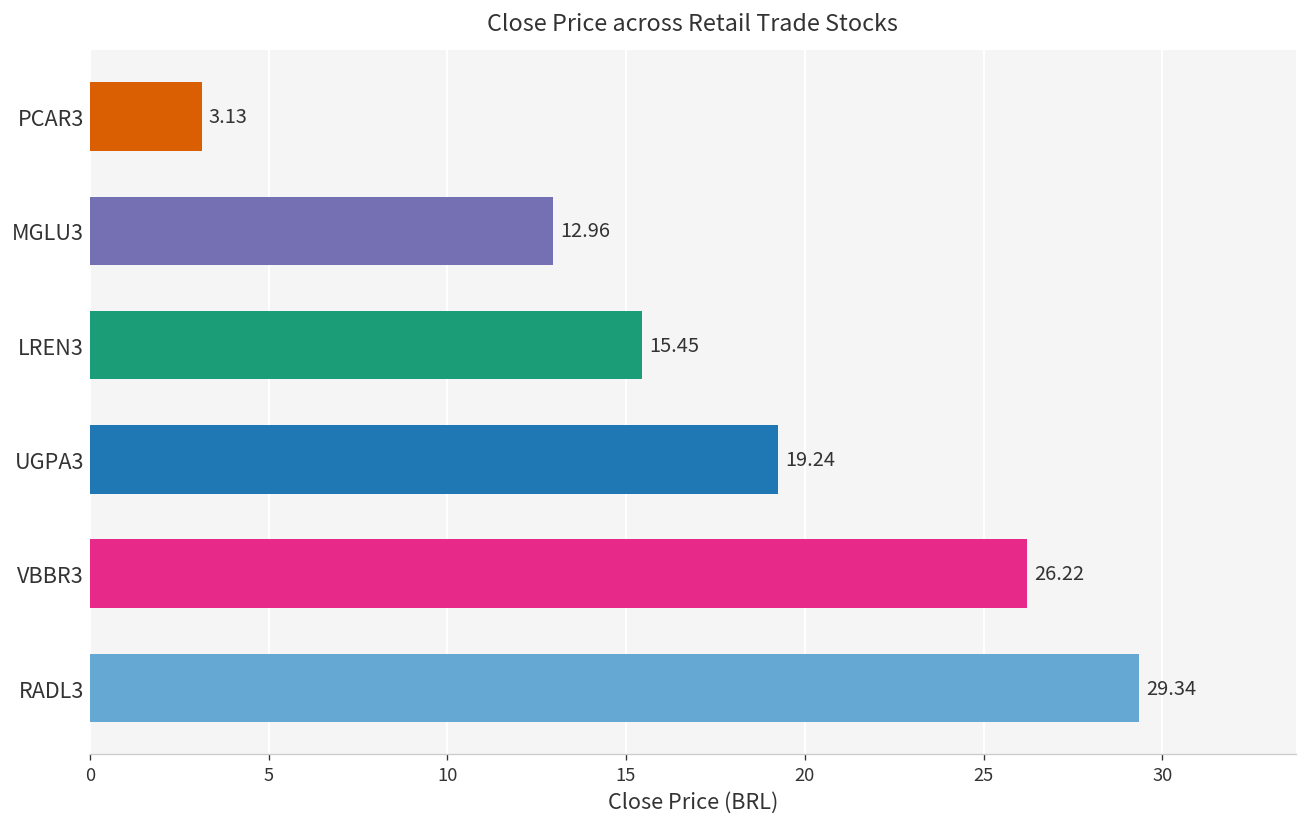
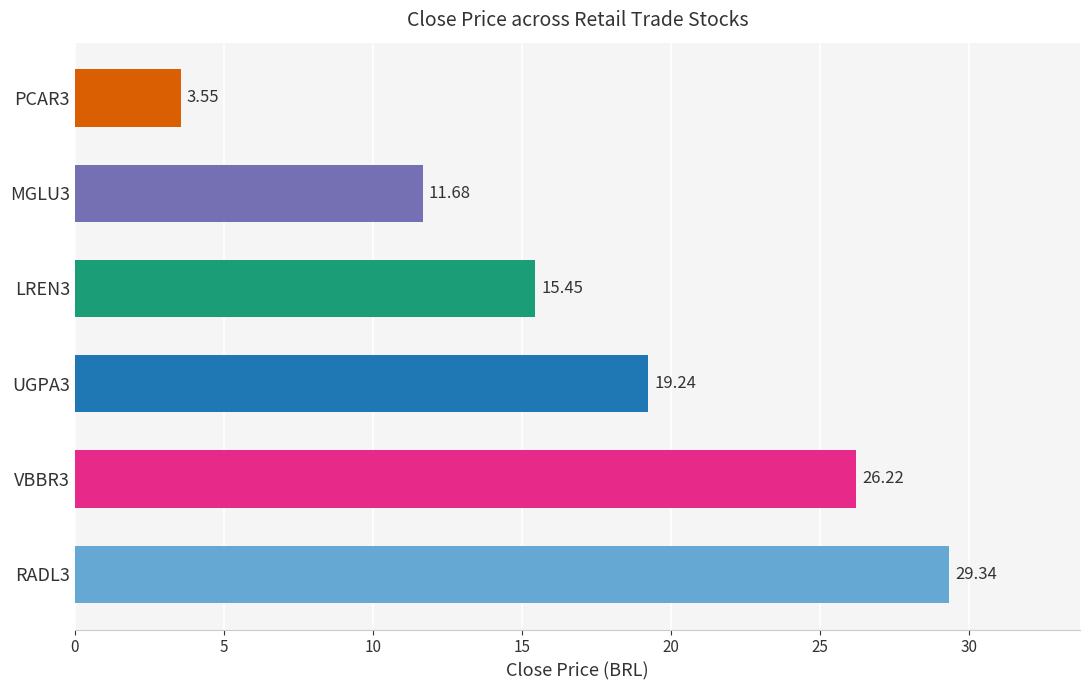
  {
-   "PCAR3": 3.13,
-   "MGLU3": 12.96,
+   "PCAR3": 3.55,
+   "MGLU3": 11.68,
    "LREN3": 15.45,
    "UGPA3": 19.24,
    "VBBR3": 26.22,
    "RADL3": 29.34
  }
